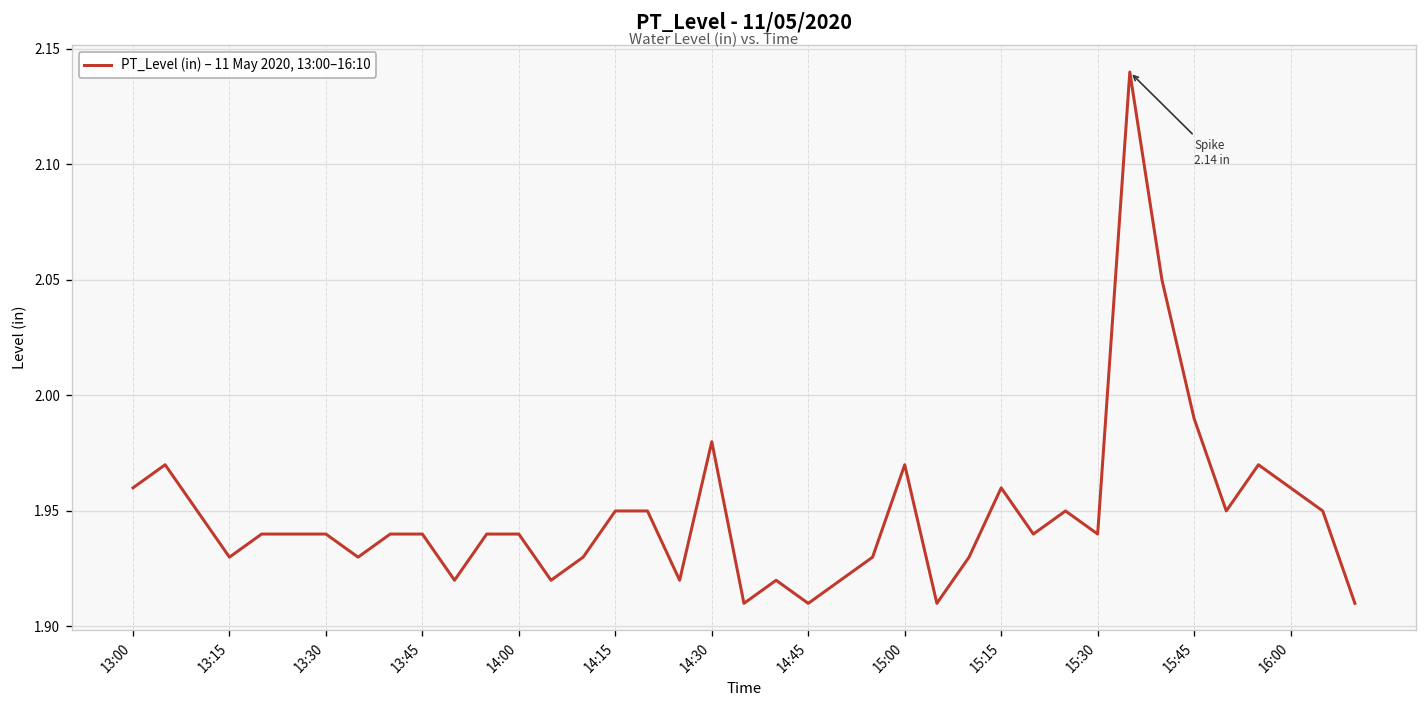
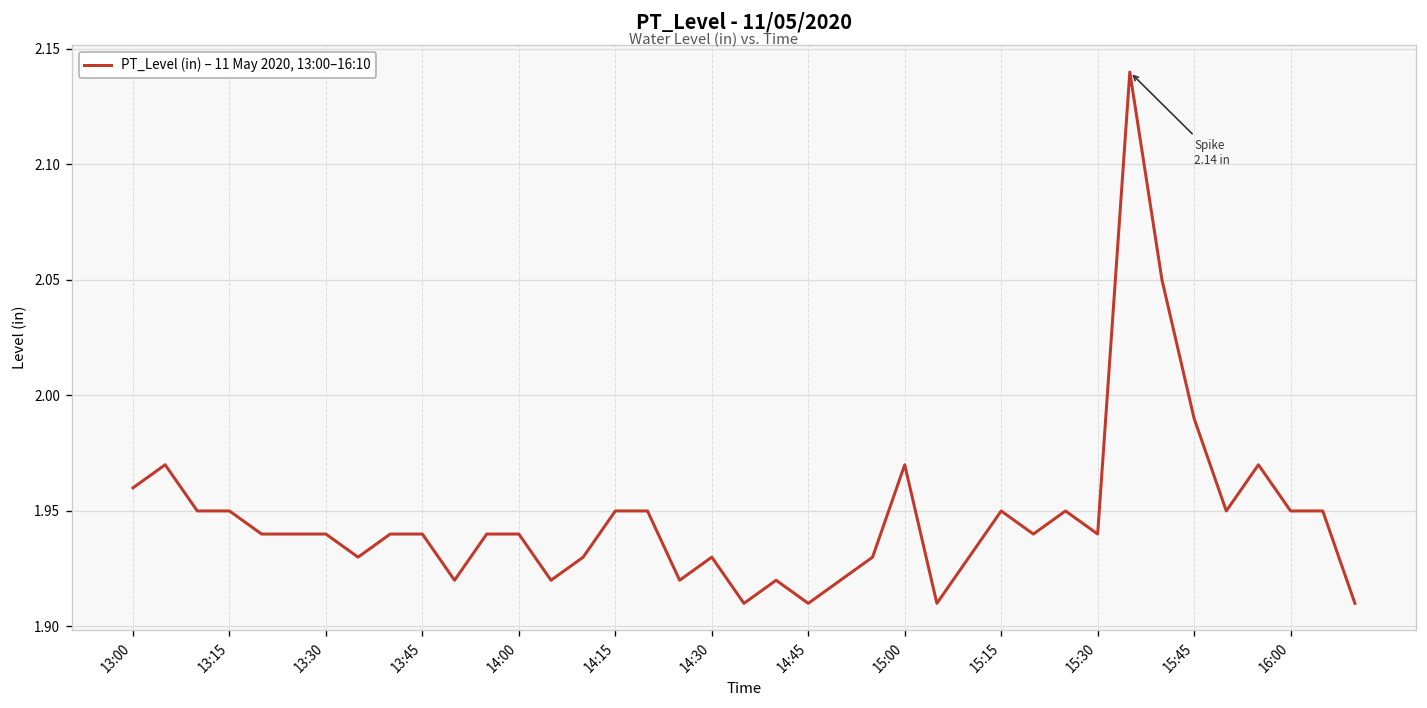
  {
    "13:00": 1.96,
-   "13:15": 1.93,
+   "13:15": 1.95,
    "13:30": 1.94,
    "13:45": 1.94,
    "14:00": 1.94,
    "14:15": 1.95,
-   "14:30": 1.98,
+   "14:30": 1.93,
    "14:45": 1.91,
    "15:00": 1.97,
-   "15:15": 1.96,
+   "15:15": 1.95,
    "15:30": 1.94,
    "15:45": 1.99,
-   "16:00": 1.96
+   "16:00": 1.95
  }
